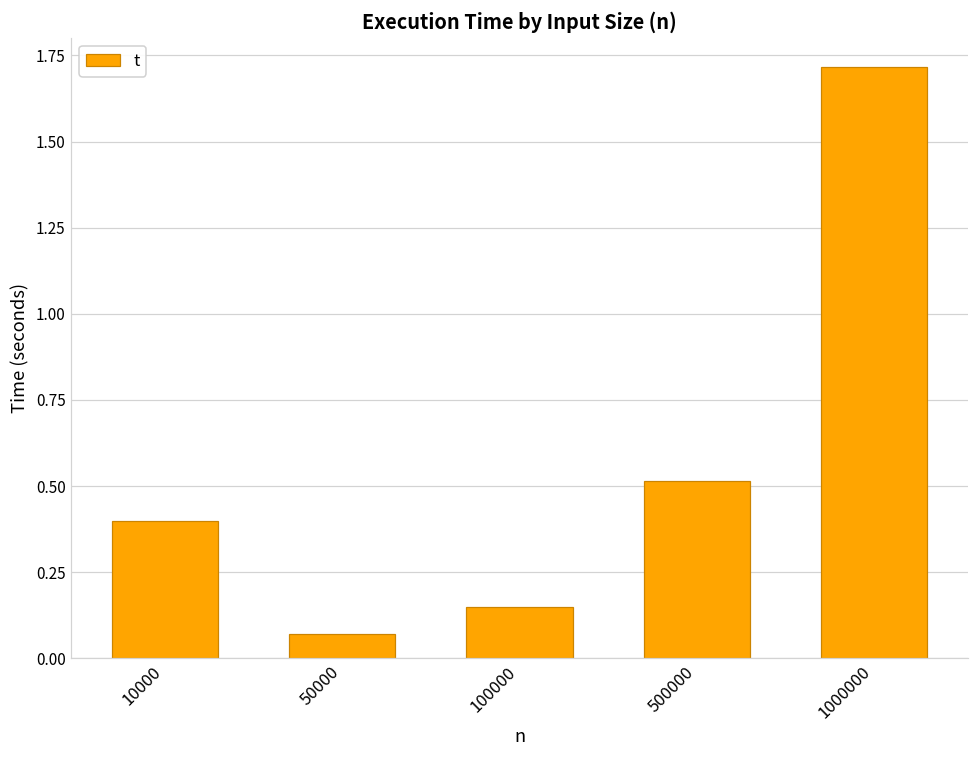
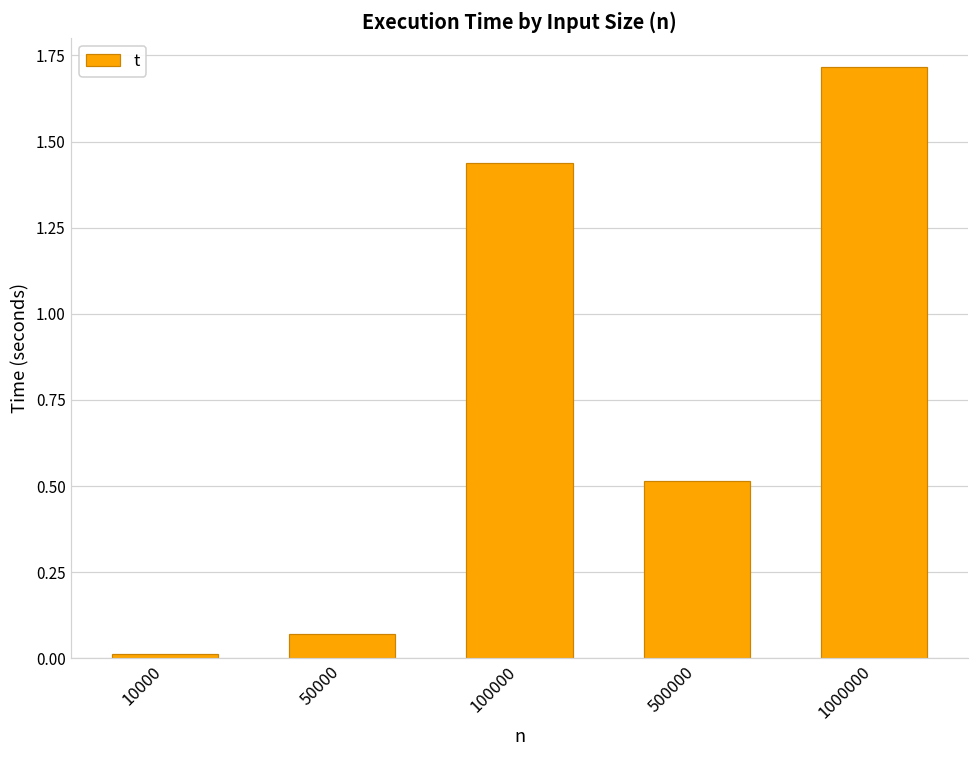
  {
-   "10000": 0.40,
+   "10000": 0.01,
    "50000": 0.07,
-   "100000": 0.15,
+   "100000": 1.44,
    "500000": 0.51,
    "1000000": 1.72
  }
